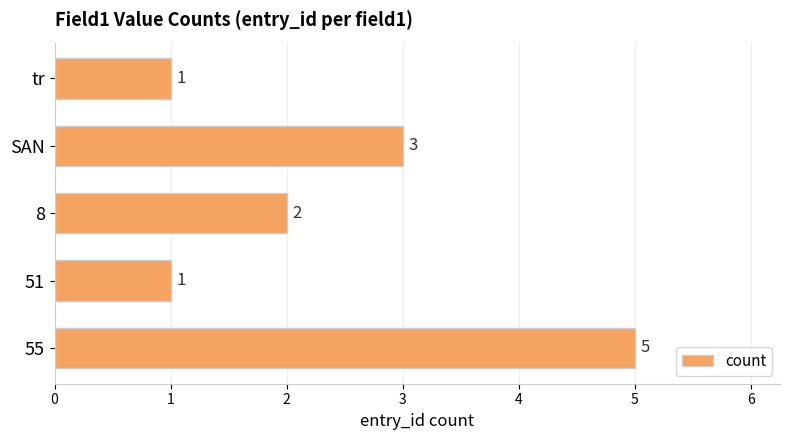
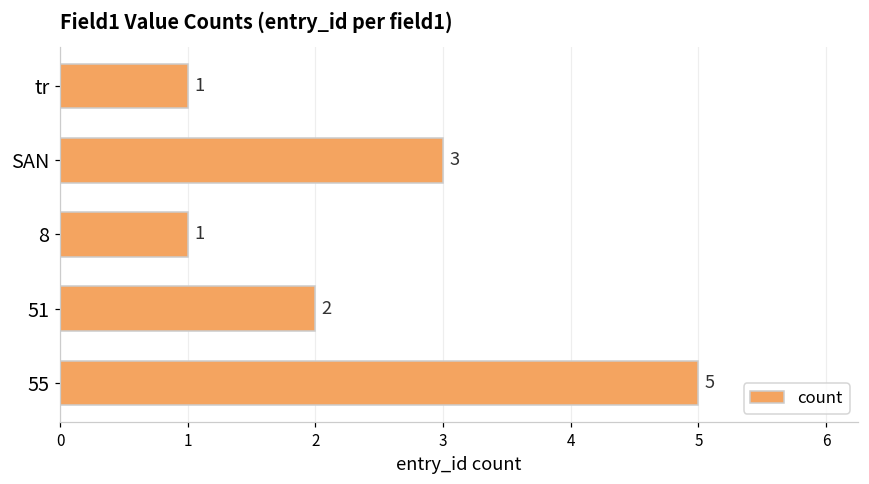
  {
    "tr": 1,
    "SAN": 3,
-   "8": 2,
-   "51": 1,
+   "8": 1,
+   "51": 2,
    "55": 5
  }
